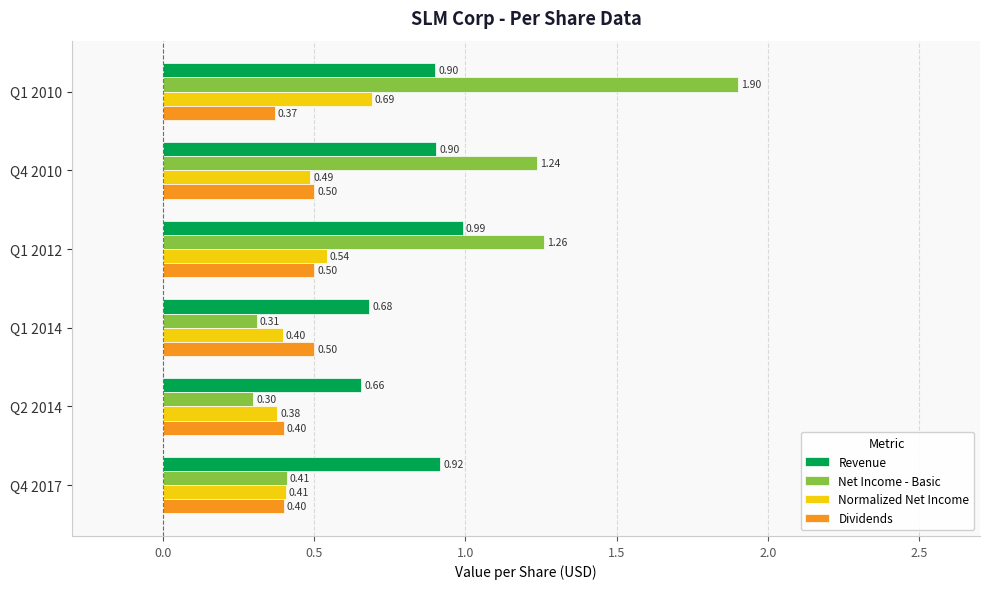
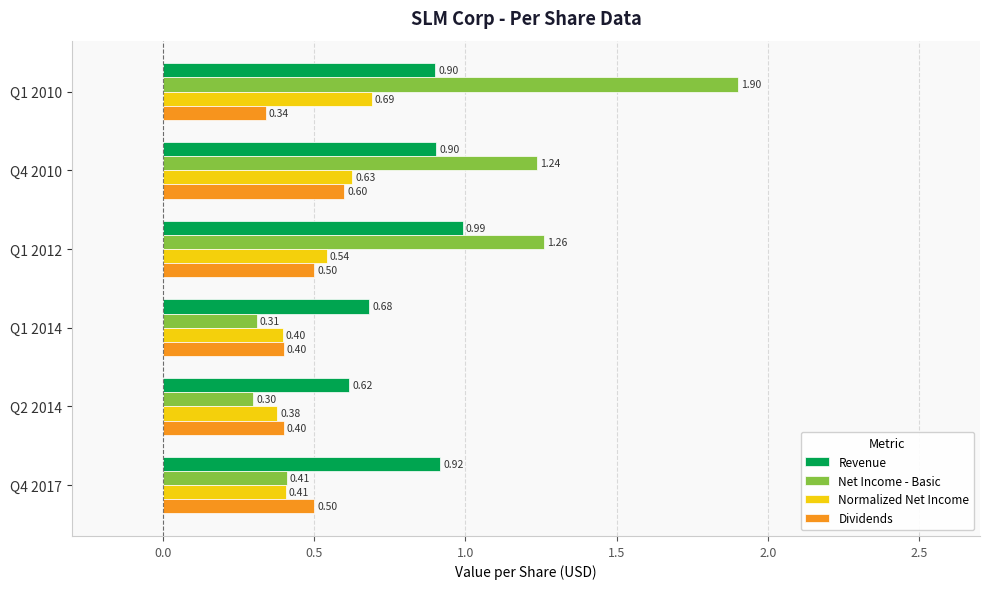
  {
    "Revenue": {
      "Q1 2010": 0.90,
      "Q4 2010": 0.90,
      "Q1 2012": 0.99,
      "Q1 2014": 0.68,
-     "Q2 2014": 0.66,
+     "Q2 2014": 0.62,
      "Q4 2017": 0.92
    },
    "Net Income - Basic": {
      "Q1 2010": 1.90,
      "Q4 2010": 1.24,
      "Q1 2012": 1.26,
      "Q1 2014": 0.31,
      "Q2 2014": 0.30,
      "Q4 2017": 0.41
    },
    "Normalized Net Income": {
      "Q1 2010": 0.69,
-     "Q4 2010": 0.49,
+     "Q4 2010": 0.63,
      "Q1 2012": 0.54,
      "Q1 2014": 0.40,
      "Q2 2014": 0.38,
      "Q4 2017": 0.41
    },
    "Dividends": {
-     "Q1 2010": 0.37,
-     "Q4 2010": 0.50,
+     "Q1 2010": 0.34,
+     "Q4 2010": 0.60,
      "Q1 2012": 0.50,
-     "Q1 2014": 0.50,
+     "Q1 2014": 0.40,
      "Q2 2014": 0.40,
-     "Q4 2017": 0.40
+     "Q4 2017": 0.50
    }
  }
